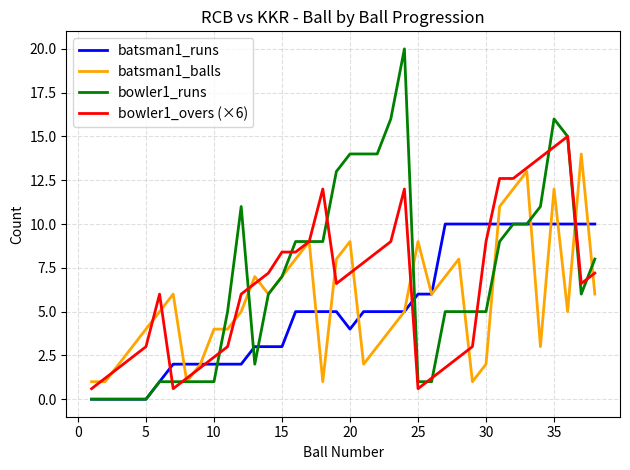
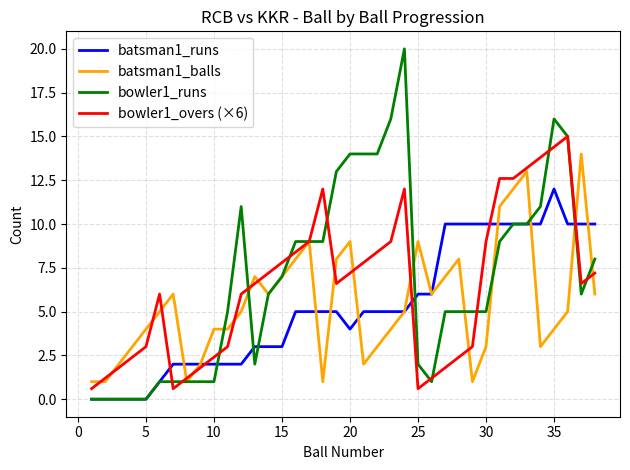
  {
    "batsman1_runs": {
      "10": 2,
      "15": 3,
      "20": 4,
      "25": 6,
      "30": 10,
-     "35": 10
+     "35": 12
    },
    "batsman1_balls": {
      "5": 4,
      "10": 4,
      "20": 9,
      "25": 9,
-     "30": 2,
-     "35": 12
+     "30": 3,
+     "35": 4
    },
    "bowler1_runs": {
      "10": 1,
      "20": 14,
-     "25": 1,
+     "25": 2,
      "30": 5,
      "35": 16
    },
    "bowler1_overs (×6)": {
      "5": 3.0,
      "10": 2.4,
-     "15": 8.4,
+     "15": 7.8,
      "20": 7.2,
      "25": 0.6,
      "30": 9.0,
      "35": 14.4
    }
  }
